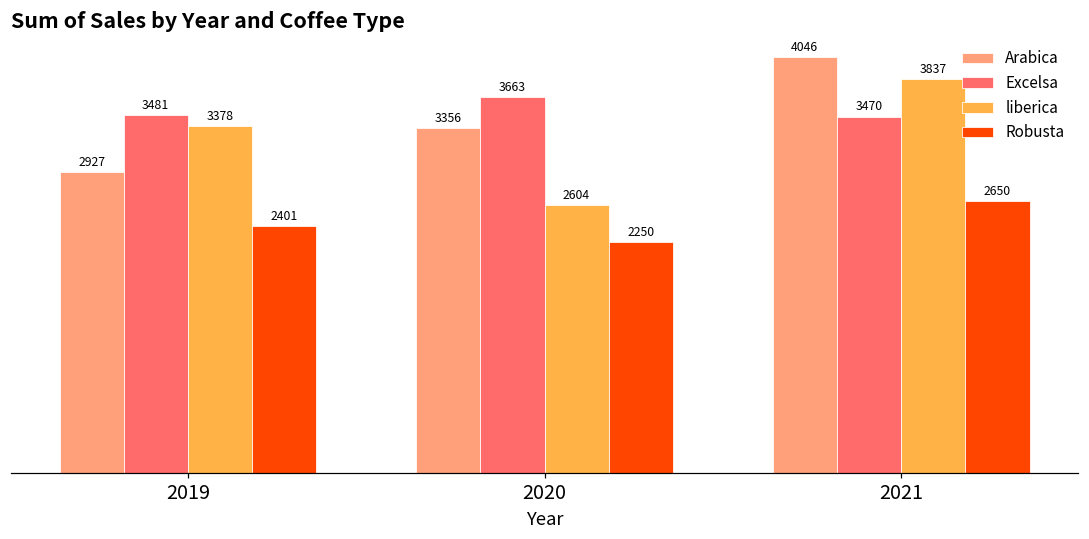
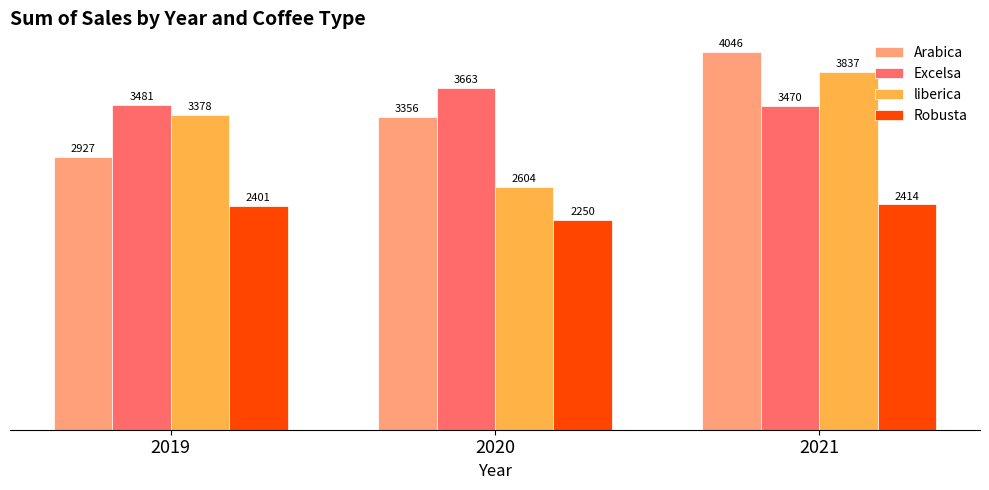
  {
    "Robusta": {
      "2019": 2401,
      "2020": 2250,
-     "2021": 2650
+     "2021": 2414
    }
  }
